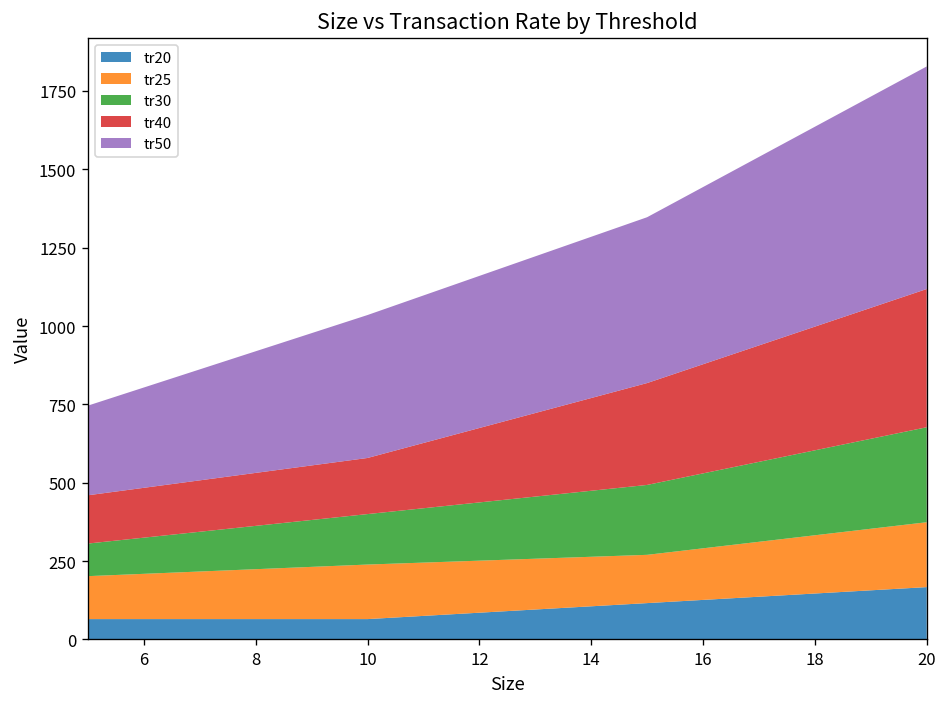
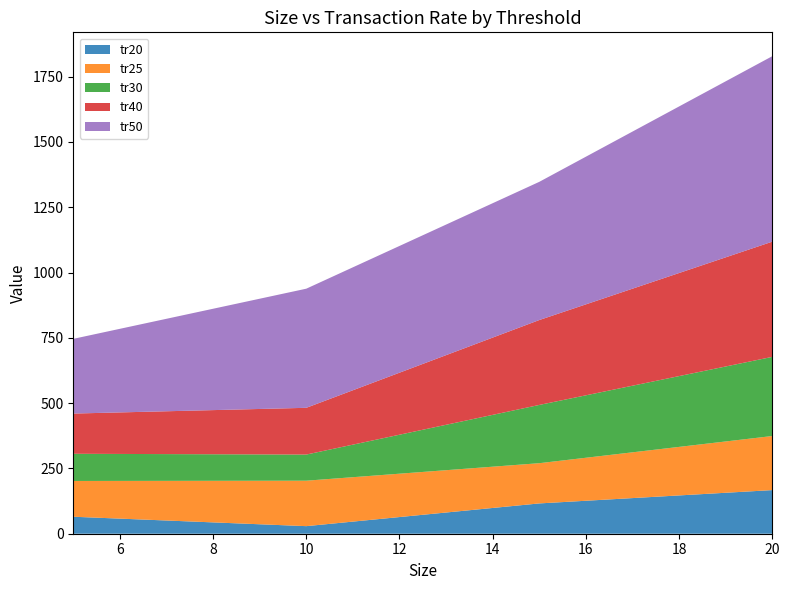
  {
    "tr20": {
-     "10": 70,
+     "10": 30,
      "20": 170
    },
    "tr25": {
      "10": 170,
      "20": 210
    },
    "tr30": {
-     "10": 160,
+     "10": 100,
      "20": 300
    },
    "tr40": {
      "10": 180,
      "20": 440
    },
    "tr50": {
      "10": 460,
      "20": 710
    }
  }
